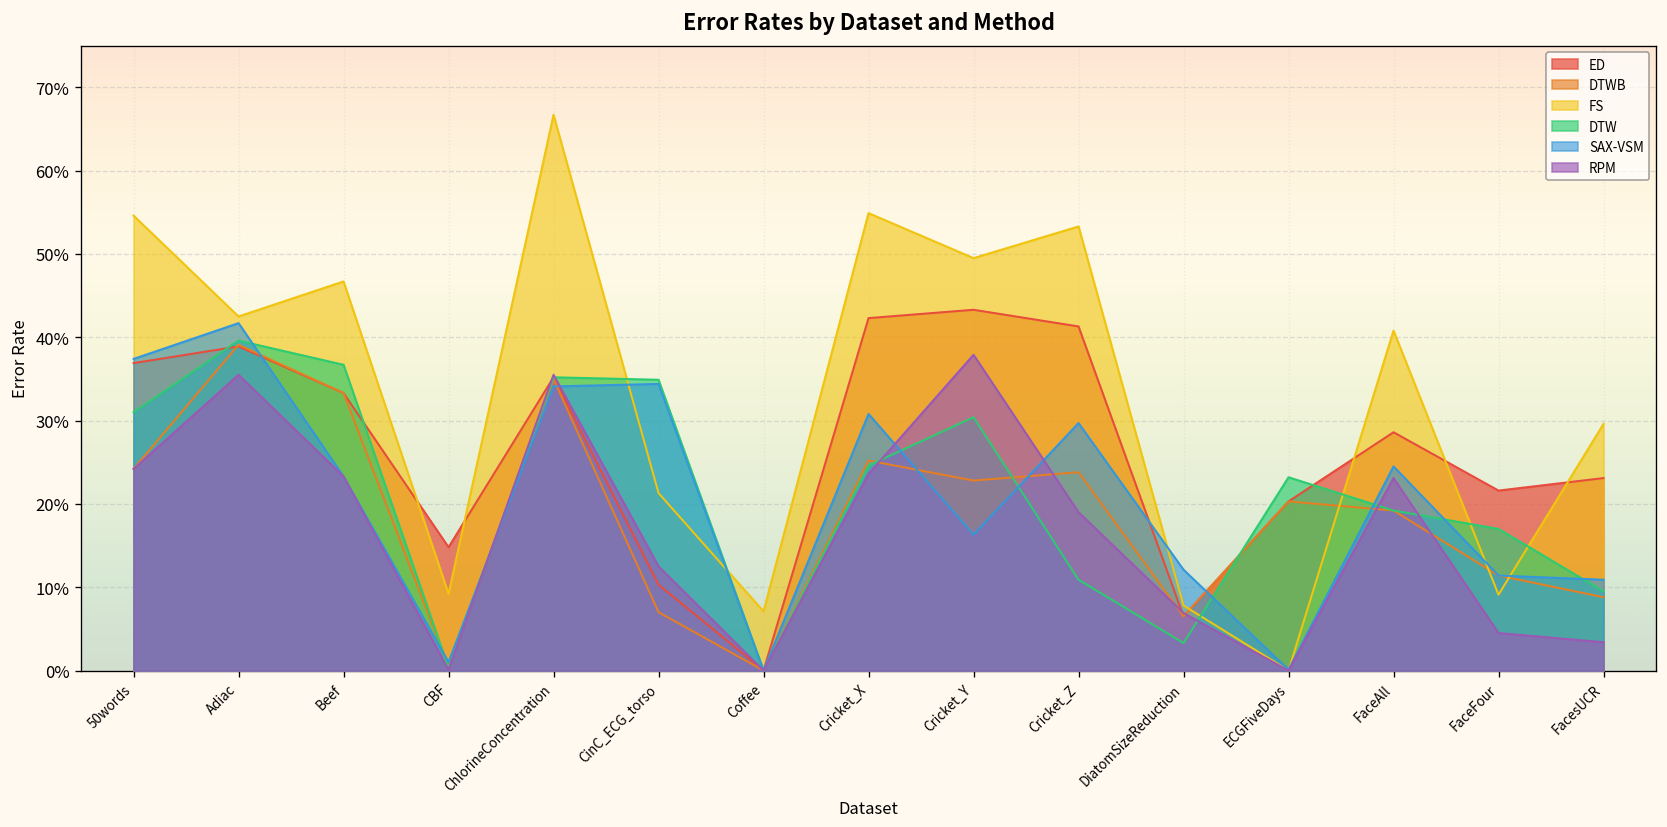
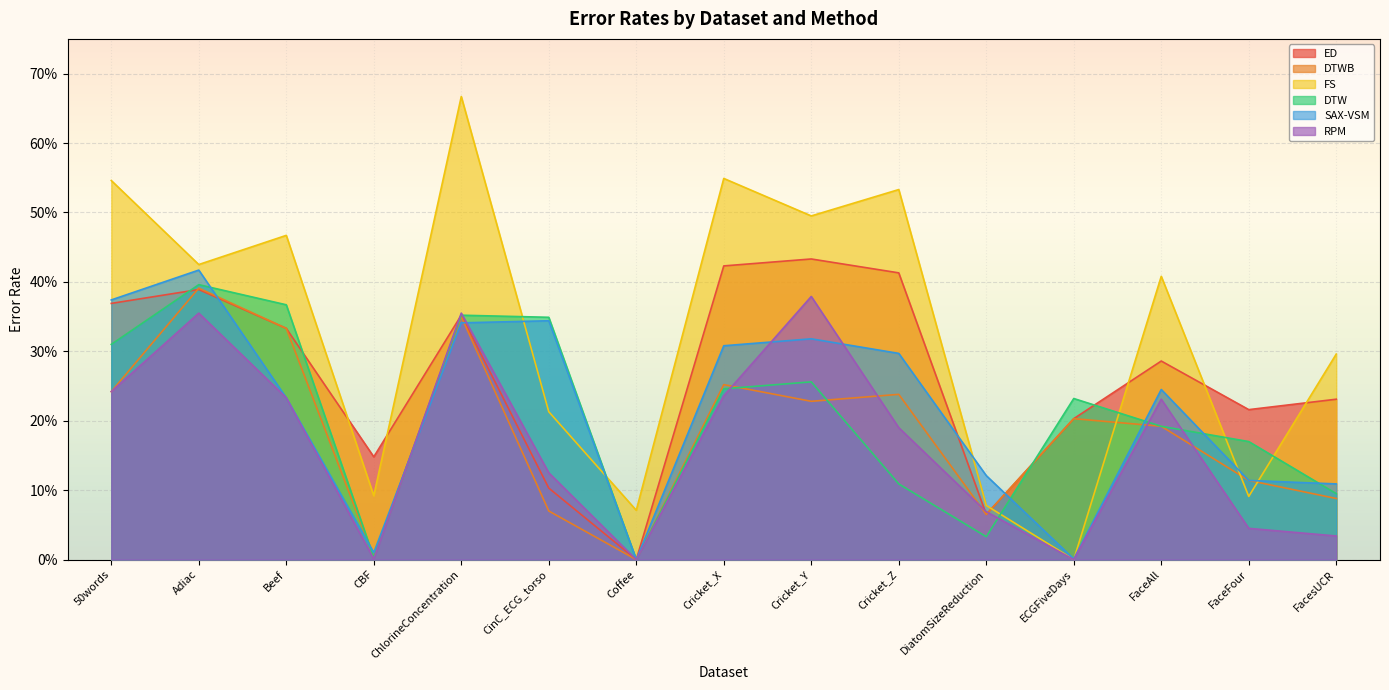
  {
    "FS": {
      "50words": "55%",
      "Adiac": "43%",
      "Beef": "47%",
      "CBF": "9%",
      "ChlorineConcentration": "67%",
      "CinC_ECG_torso": "21%",
      "Coffee": "7%",
      "Cricket_X": "55%",
      "Cricket_Y": "50%",
      "Cricket_Z": "53%",
      "DiatomSizeReduction": "8%",
      "FaceAll": "41%",
      "FaceFour": "9%",
      "FacesUCR": "30%"
    },
    "DTW": {
      "50words": "31%",
      "Adiac": "40%",
      "Beef": "37%",
      "CinC_ECG_torso": "35%",
      "Cricket_X": "25%",
-     "Cricket_Y": "30%",
+     "Cricket_Y": "26%",
      "Cricket_Z": "11%",
      "DiatomSizeReduction": "3%",
      "ECGFiveDays": "23%",
      "FaceFour": "17%",
      "FacesUCR": "10%"
    },
    "SAX-VSM": {
      "50words": "37%",
      "Adiac": "42%",
      "CBF": "1%",
      "ChlorineConcentration": "34%",
      "CinC_ECG_torso": "34%",
      "Cricket_X": "31%",
-     "Cricket_Y": "16%",
+     "Cricket_Y": "32%",
      "Cricket_Z": "30%",
      "DiatomSizeReduction": "12%",
      "FaceAll": "25%",
      "FacesUCR": "11%"
    },
    "RPM": {
      "Adiac": "36%",
      "CinC_ECG_torso": "13%",
      "Cricket_X": "24%",
      "Cricket_Y": "38%",
      "Cricket_Z": "19%",
      "DiatomSizeReduction": "7%",
      "FaceAll": "23%",
      "FaceFour": "5%",
      "FacesUCR": "3%"
    }
  }
